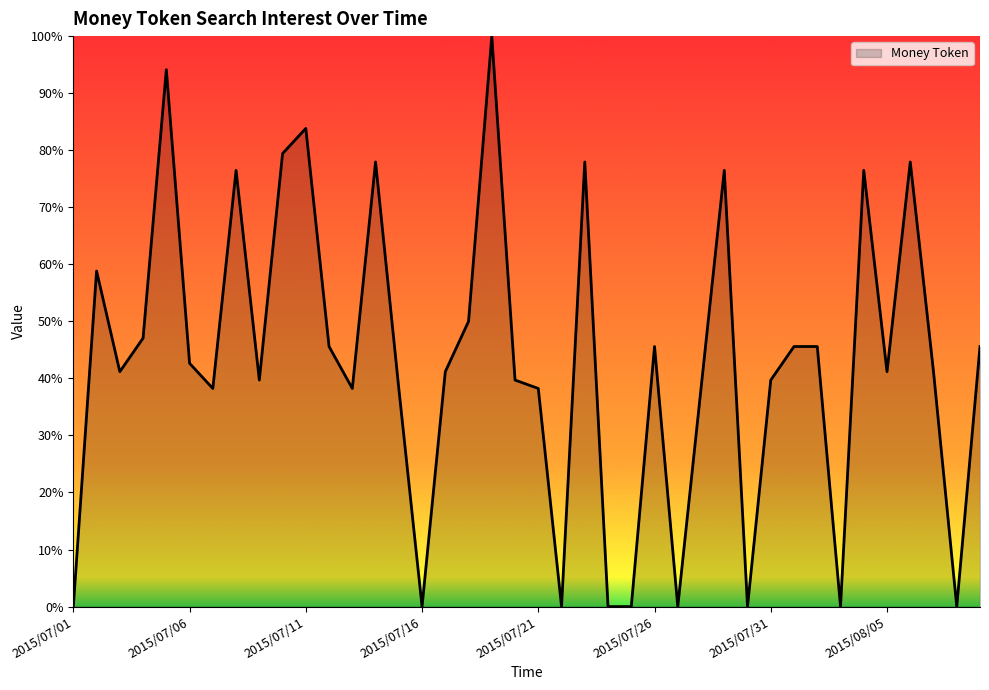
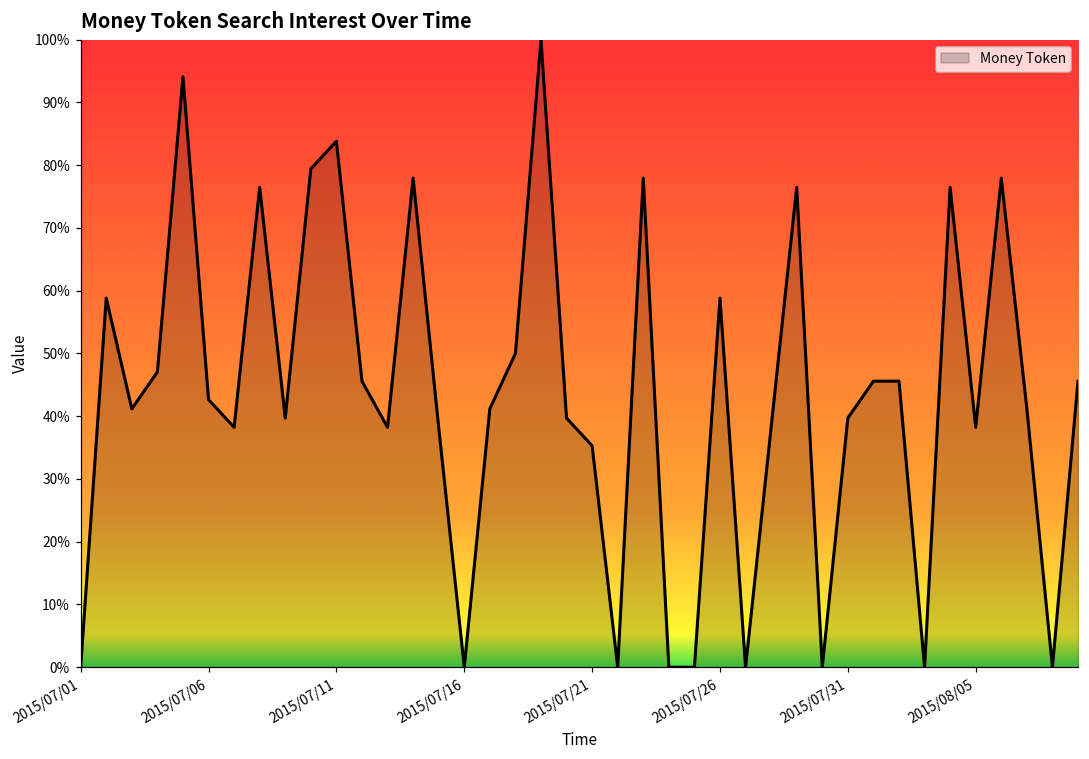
  {
    "2015/07/01": "0%",
    "2015/07/06": "43%",
    "2015/07/11": "84%",
    "2015/07/16": "0%",
-   "2015/07/21": "38%",
-   "2015/07/26": "46%",
+   "2015/07/21": "35%",
+   "2015/07/26": "59%",
    "2015/07/31": "40%",
-   "2015/08/05": "41%"
+   "2015/08/05": "38%"
  }
